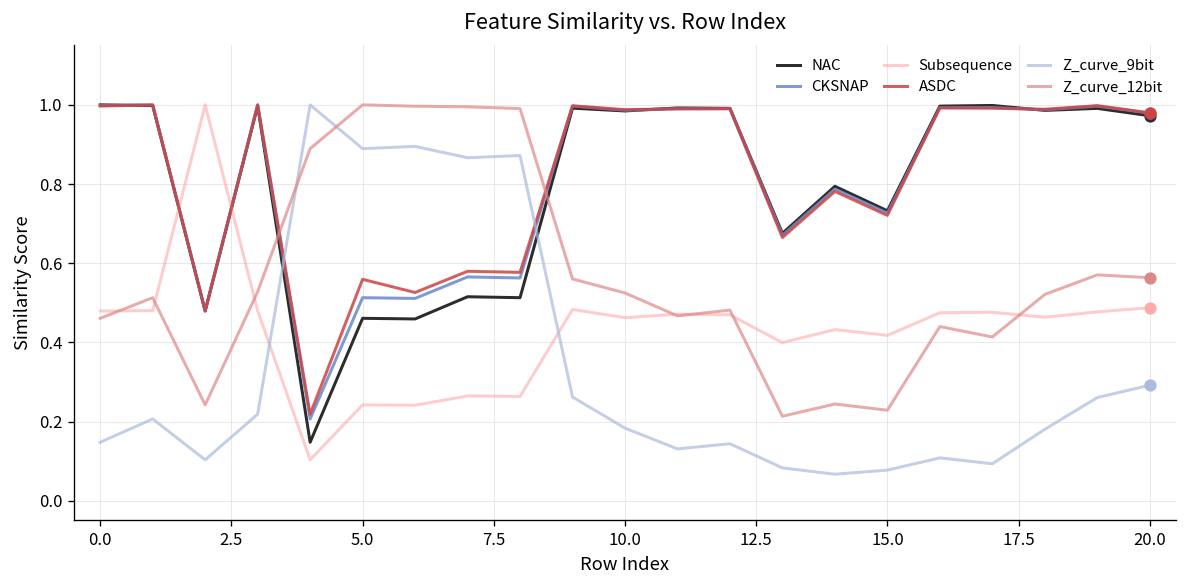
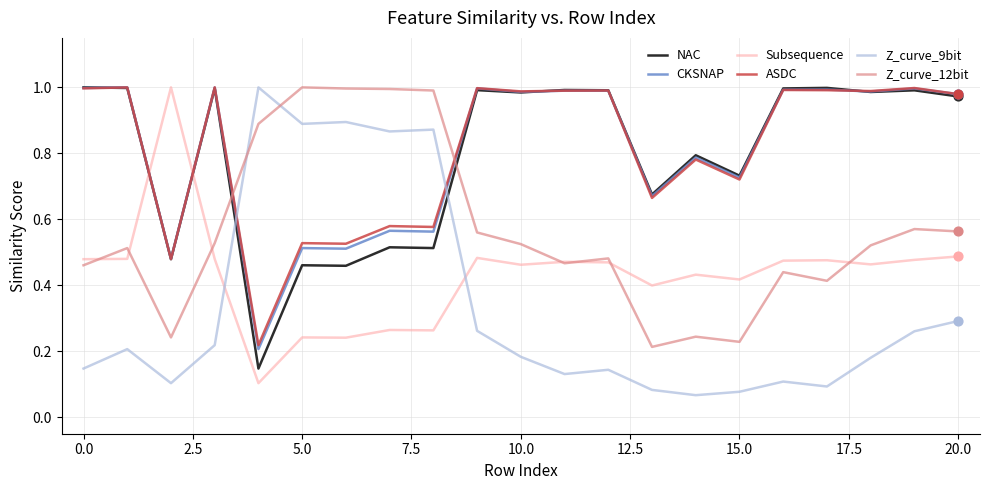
  {
    "ASDC": {
-     "5.0": 0.56
+     "5.0": 0.53
    }
  }
